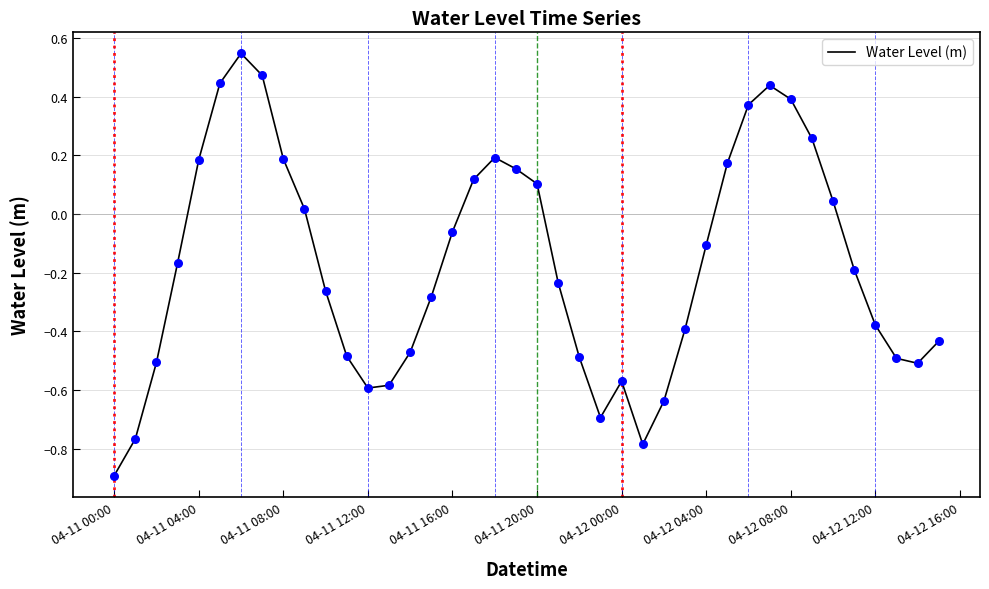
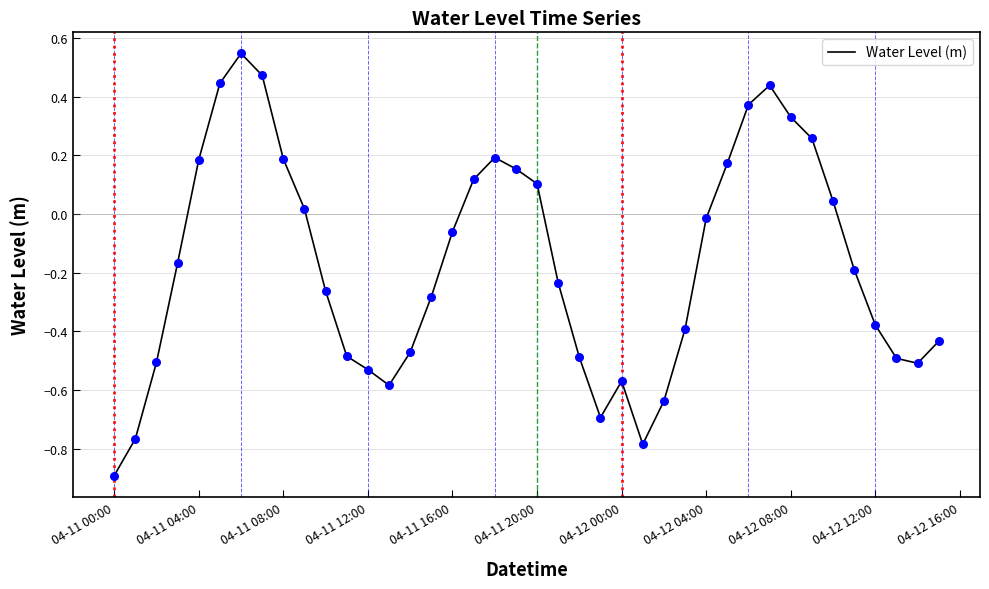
  {
    "04-11 00:00": -0.89,
    "04-11 04:00": 0.18,
    "04-11 08:00": 0.19,
-   "04-11 12:00": -0.59,
+   "04-11 12:00": -0.53,
    "04-11 16:00": -0.06,
    "04-11 20:00": 0.10,
    "04-12 00:00": -0.57,
-   "04-12 04:00": -0.11,
-   "04-12 08:00": 0.39,
+   "04-12 04:00": -0.02,
+   "04-12 08:00": 0.33,
    "04-12 12:00": -0.38
  }
